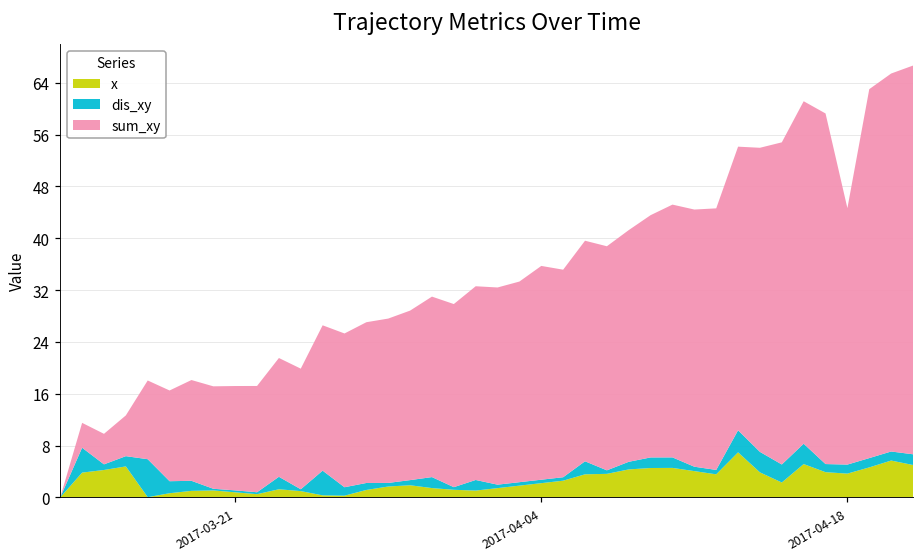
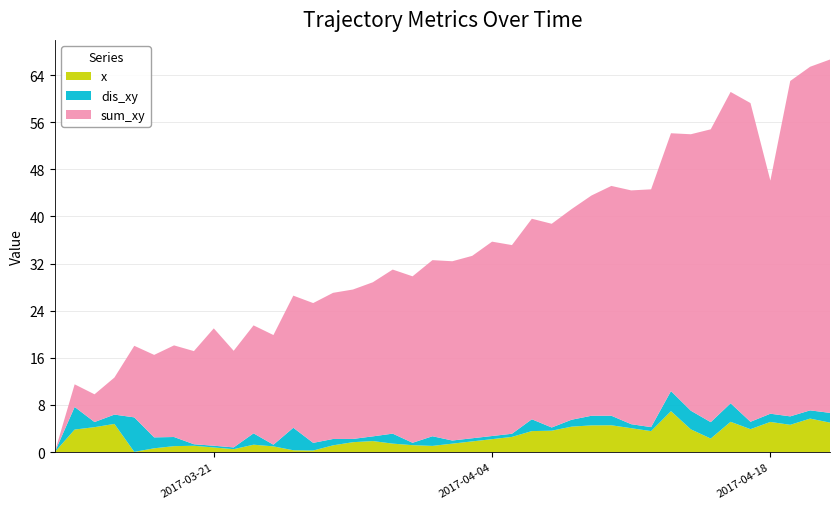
  {
    "x": {
      "2017-04-04": 2,
-     "2017-04-18": 4
+     "2017-04-18": 5
    },
    "dis_xy": {
      "2017-04-04": 1,
      "2017-04-18": 1
    },
    "sum_xy": {
-     "2017-03-21": 16,
+     "2017-03-21": 20,
      "2017-04-04": 33,
      "2017-04-18": 40
    }
  }
